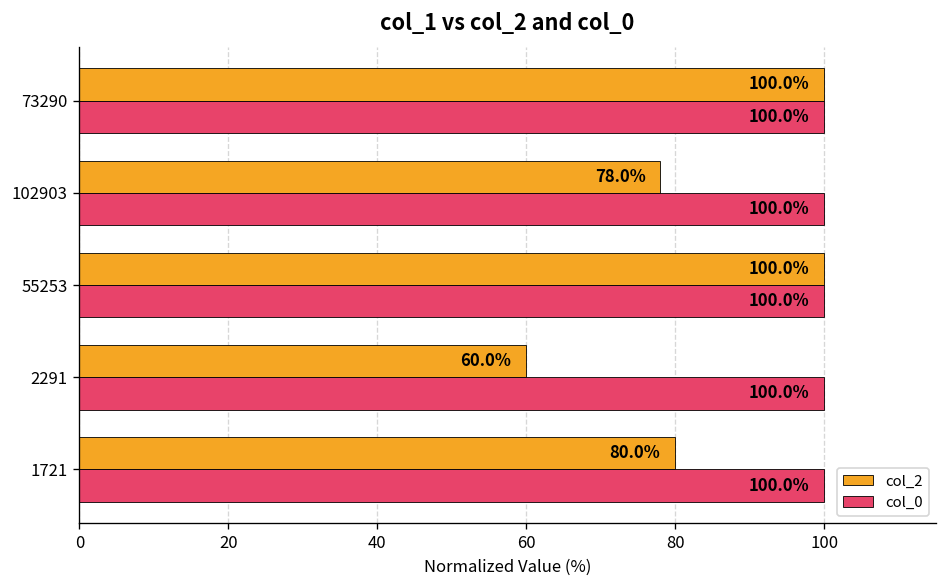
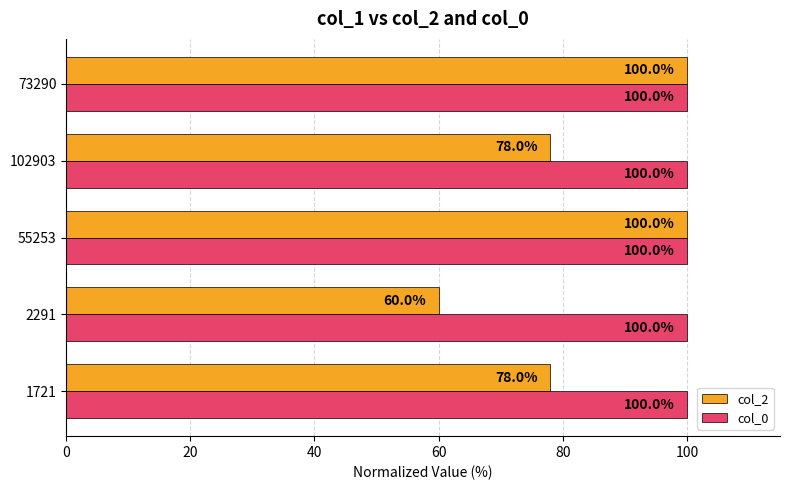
  {
    "col_2": {
      "73290": "100.0%",
      "102903": "78.0%",
      "55253": "100.0%",
      "2291": "60.0%",
-     "1721": "80.0%"
+     "1721": "78.0%"
    },
    "col_0": {
      "73290": "100.0%",
      "102903": "100.0%",
      "55253": "100.0%",
      "2291": "100.0%",
      "1721": "100.0%"
    }
  }
